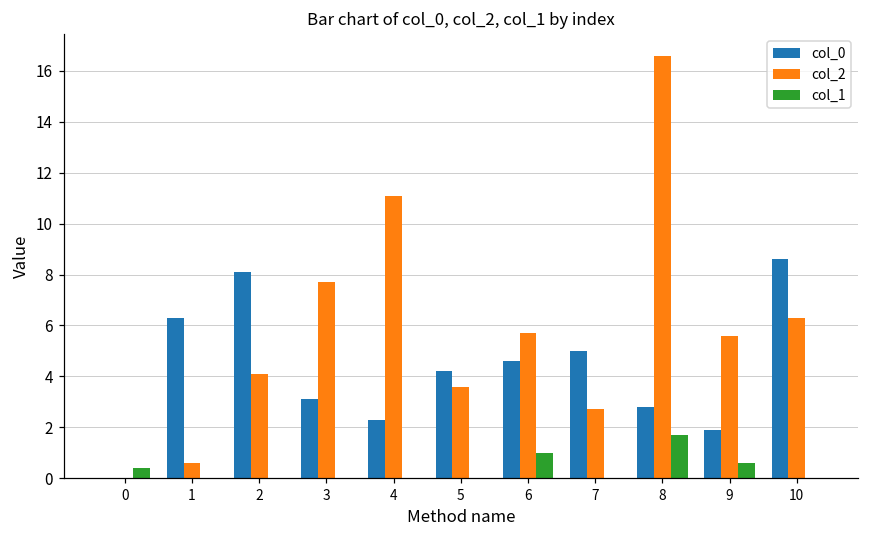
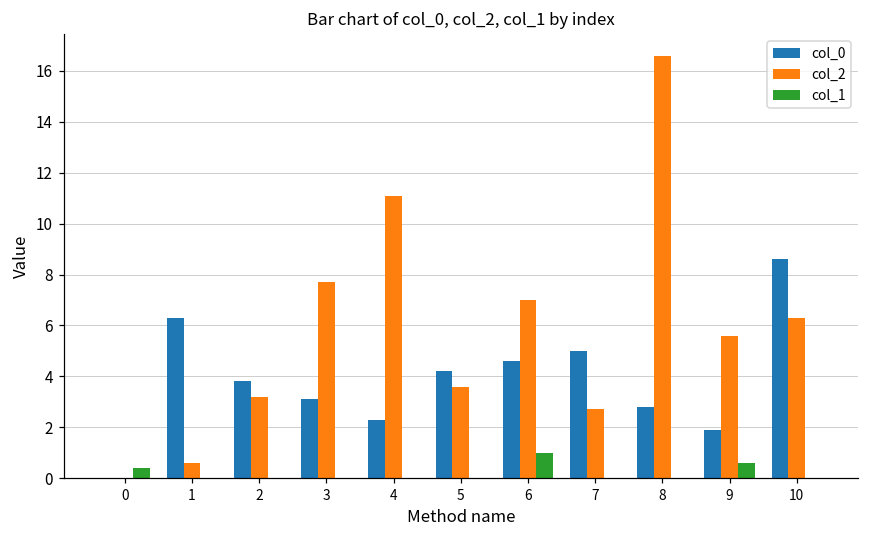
  {
    "col_0": {
      "0": 0.0,
      "1": 6.3,
-     "2": 8.1,
+     "2": 3.8,
      "3": 3.1,
      "4": 2.3,
      "5": 4.2,
      "6": 4.6,
      "7": 5.0,
      "8": 2.8,
      "9": 1.9,
      "10": 8.6
    },
    "col_2": {
      "0": 0.0,
      "1": 0.6,
-     "2": 4.1,
+     "2": 3.2,
      "3": 7.7,
      "4": 11.1,
      "5": 3.6,
-     "6": 5.7,
+     "6": 7.0,
      "7": 2.7,
      "8": 16.6,
      "9": 5.6,
      "10": 6.3
    },
    "col_1": {
      "0": 0.4,
      "1": 0.0,
      "2": 0.0,
      "3": 0.0,
      "4": 0.0,
      "5": 0.0,
      "6": 1.0,
      "7": 0.0,
-     "8": 1.7,
+     "8": 0.0,
      "9": 0.6,
      "10": 0.0
    }
  }
